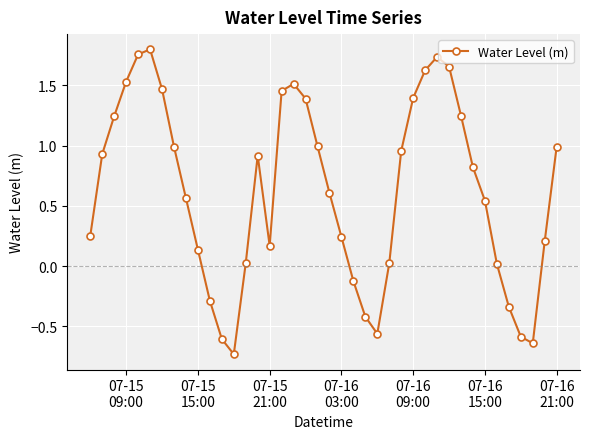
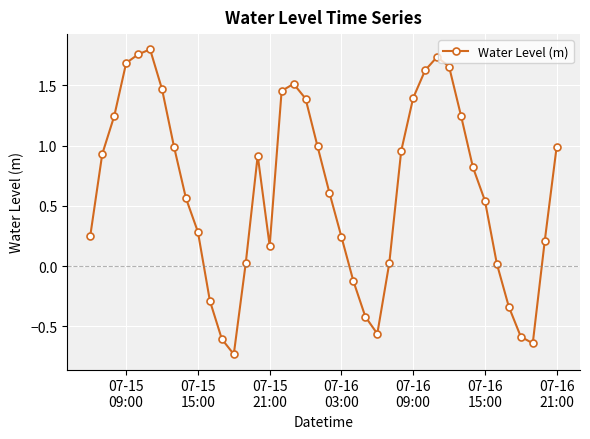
  {
-   "07-15 09:00": 1.53,
-   "07-15 15:00": 0.14,
+   "07-15 09:00": 1.69,
+   "07-15 15:00": 0.28,
    "07-15 21:00": 0.17,
    "07-16 03:00": 0.24,
    "07-16 09:00": 1.40,
    "07-16 15:00": 0.54,
    "07-16 21:00": 0.99
  }
